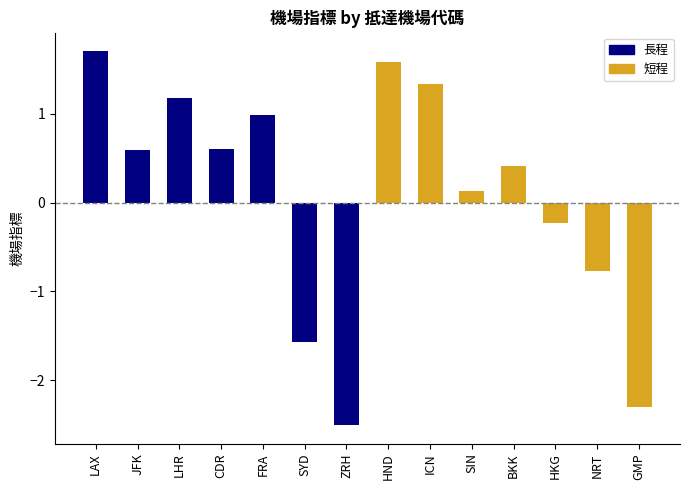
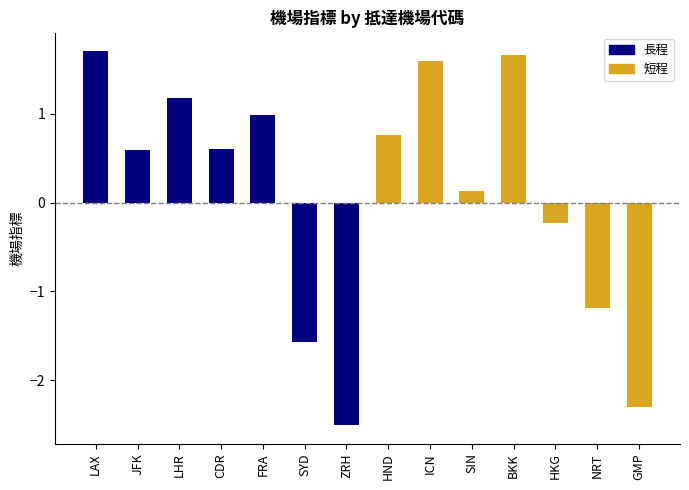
  {
    "LAX": 1.7,
    "JFK": 0.6,
    "LHR": 1.2,
    "CDR": 0.6,
    "FRA": 1.0,
    "SYD": -1.6,
    "ZRH": -2.5,
-   "HND": 1.6,
-   "ICN": 1.3,
+   "HND": 0.8,
+   "ICN": 1.6,
    "SIN": 0.1,
-   "BKK": 0.4,
+   "BKK": 1.7,
    "HKG": -0.2,
-   "NRT": -0.8,
+   "NRT": -1.2,
    "GMP": -2.3
  }
